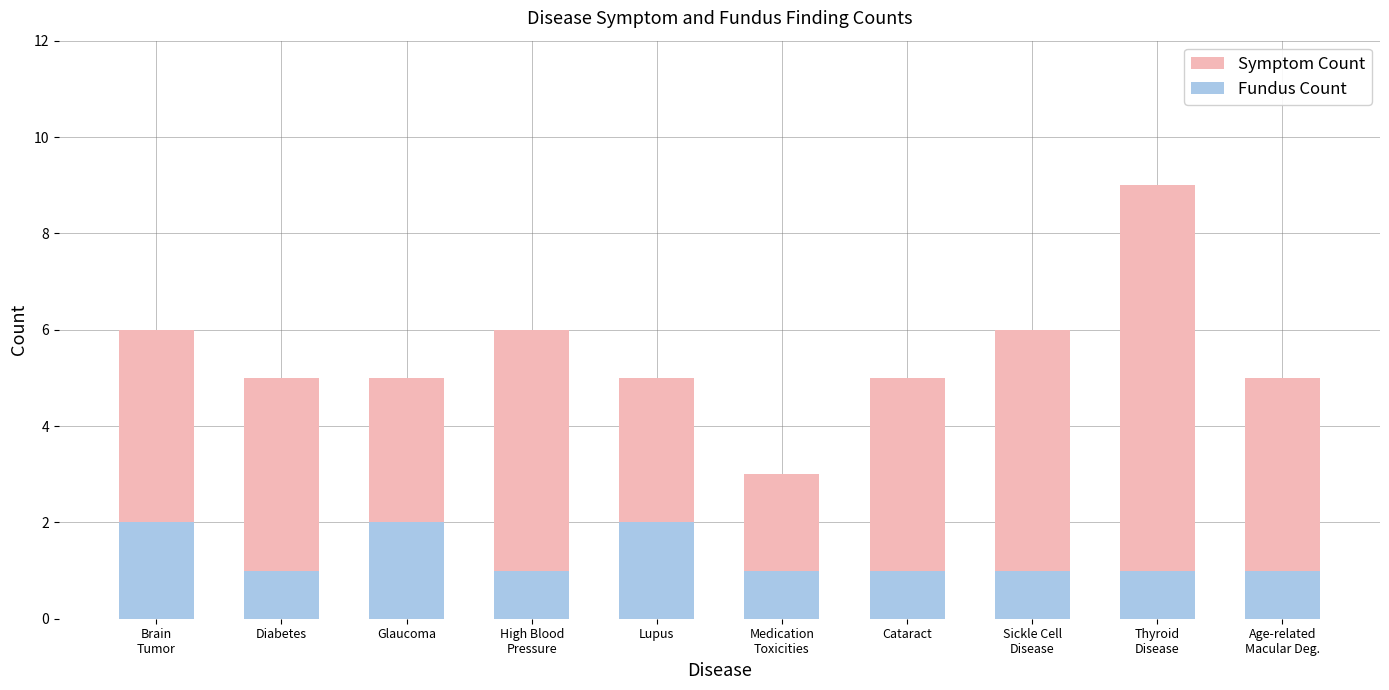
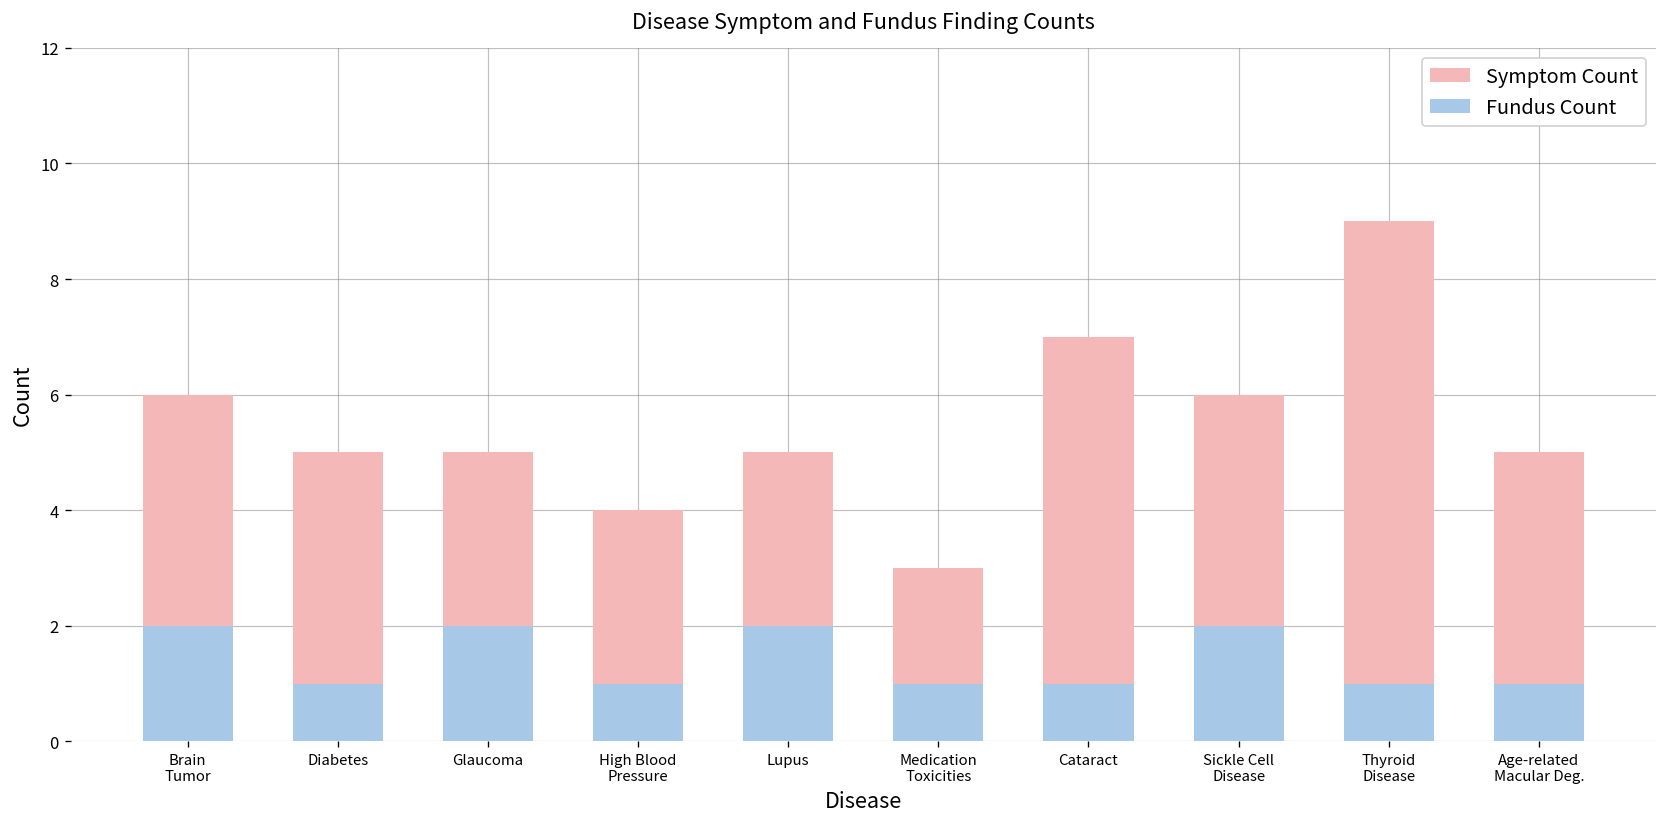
  {
    "Symptom Count": {
      "Brain Tumor": 6,
      "Diabetes": 5,
      "Glaucoma": 5,
-     "High Blood Pressure": 6,
+     "High Blood Pressure": 4,
      "Lupus": 5,
      "Medication Toxicities": 3,
-     "Cataract": 5,
+     "Cataract": 7,
      "Sickle Cell Disease": 6,
      "Thyroid Disease": 9,
      "Age-related Macular Deg.": 5
    },
    "Fundus Count": {
-     "Sickle Cell Disease": 1
+     "Sickle Cell Disease": 2
    }
  }
